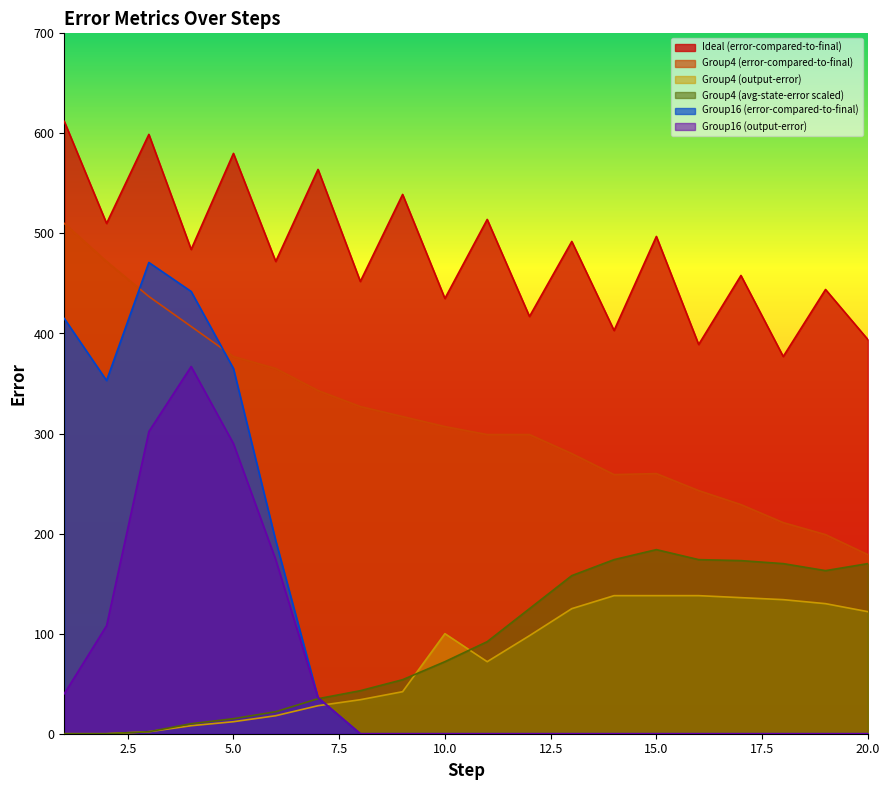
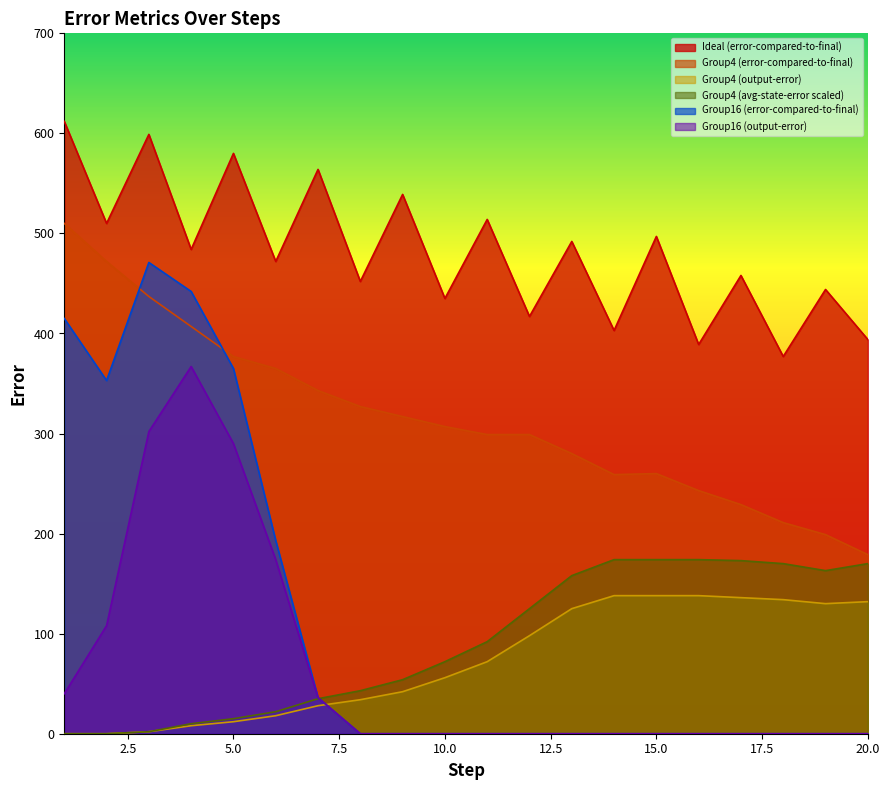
  {
    "Ideal (error-compared-to-final)": {
      "5.0": 580,
      "10.0": 435,
      "15.0": 497,
      "20.0": 394
    },
    "Group4 (error-compared-to-final)": {
      "5.0": 377,
      "10.0": 307,
      "15.0": 260,
      "20.0": 179
    },
    "Group4 (output-error)": {
      "5.0": 12,
-     "10.0": 100,
+     "10.0": 56,
      "15.0": 138,
-     "20.0": 122
+     "20.0": 132
    },
    "Group4 (avg-state-error scaled)": {
      "5.0": 15,
      "10.0": 72,
-     "15.0": 184,
+     "15.0": 174,
      "20.0": 170
    },
    "Group16 (error-compared-to-final)": {
      "5.0": 365
    },
    "Group16 (output-error)": {
      "5.0": 290
    }
  }
